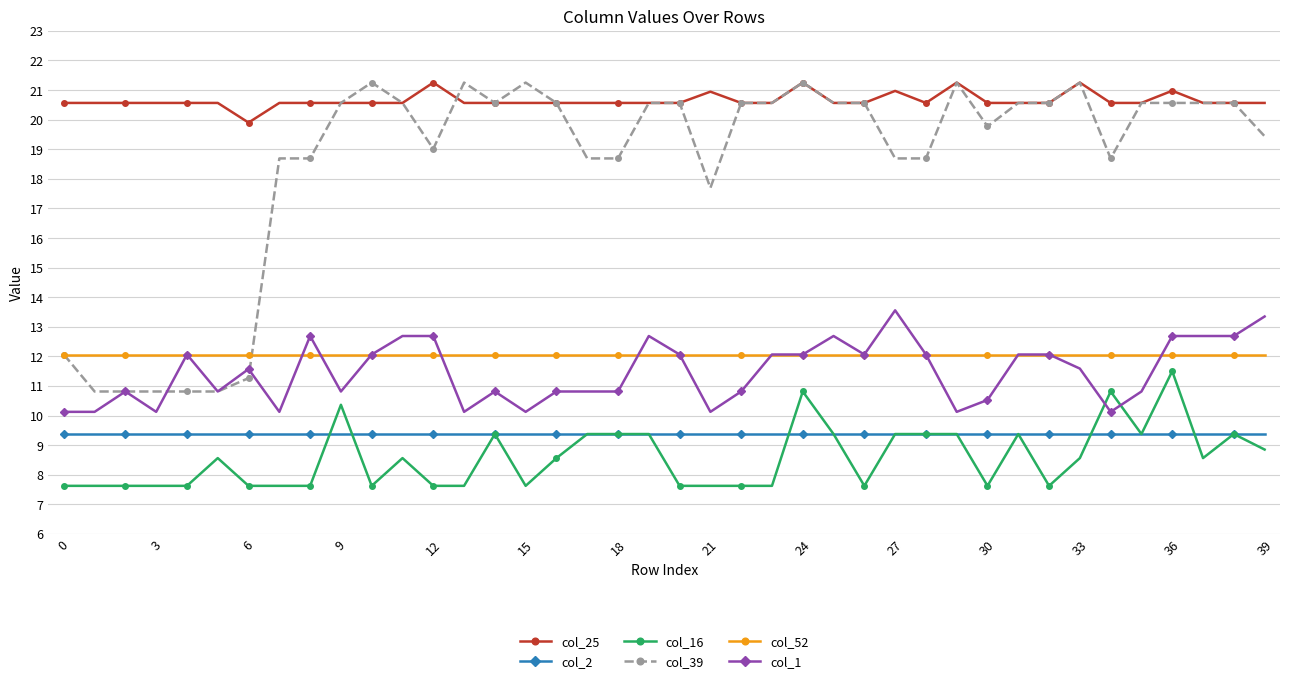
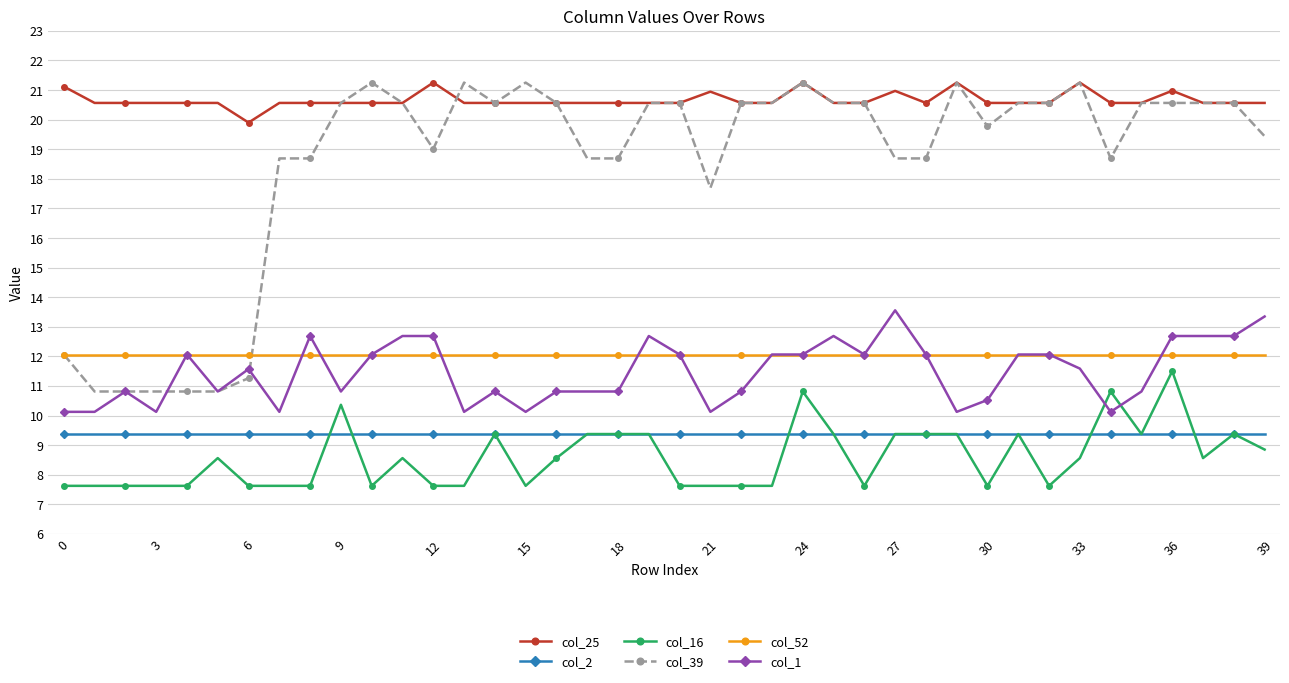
  {
    "col_25": {
-     "0": 20.6,
+     "0": 21.1,
      "3": 20.6,
      "6": 19.9,
      "12": 21.3,
      "15": 20.6,
      "18": 20.6,
      "21": 20.9,
      "27": 21.0,
      "30": 20.6,
      "36": 21.0,
      "39": 20.6
    },
    "col_2": {
      "0": 9.4,
      "3": 9.4,
      "6": 9.4,
      "9": 9.4,
      "12": 9.4,
      "15": 9.4,
      "21": 9.4,
      "24": 9.4,
      "30": 9.4,
      "33": 9.4,
      "36": 9.4,
      "39": 9.4
    },
    "col_16": {
      "0": 7.6,
      "3": 7.6,
      "6": 7.6,
      "9": 10.4,
      "12": 7.6,
      "15": 7.6,
      "21": 7.6,
      "24": 10.8,
      "30": 7.6,
      "33": 8.6,
      "36": 11.5,
      "39": 8.9
    },
    "col_39": {
      "3": 10.8,
      "6": 11.3,
      "12": 19.0,
      "15": 21.3,
      "18": 18.7,
      "21": 17.7,
      "27": 18.7,
      "30": 19.8,
      "36": 20.6,
      "39": 19.4
    },
    "col_52": {
      "3": 12.1,
      "6": 12.1,
      "9": 12.1,
      "12": 12.1,
      "15": 12.1,
      "18": 12.1,
      "21": 12.1,
      "27": 12.1,
      "30": 12.1,
      "33": 12.1,
      "36": 12.1,
      "39": 12.1
    },
    "col_1": {
      "0": 10.1,
      "3": 10.1,
      "6": 11.6,
      "9": 10.8,
      "12": 12.7,
      "15": 10.1,
      "18": 10.8,
      "21": 10.1,
      "27": 13.6,
      "30": 10.5,
      "33": 11.6,
      "36": 12.7,
      "39": 13.3
    }
  }
